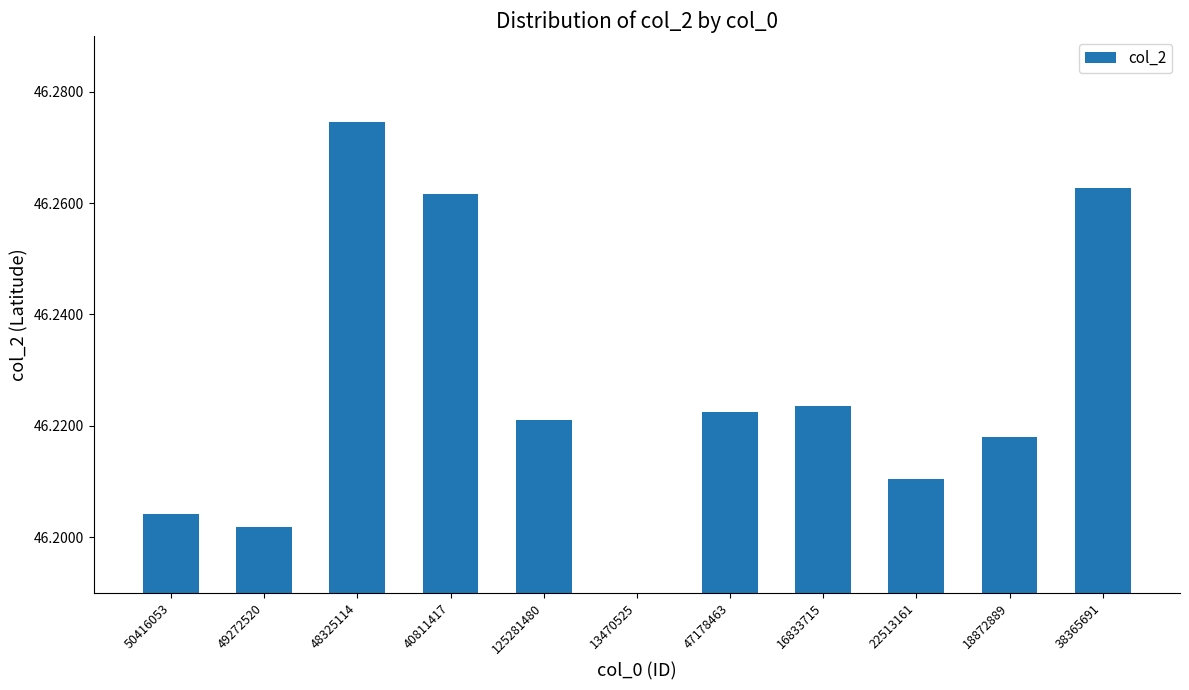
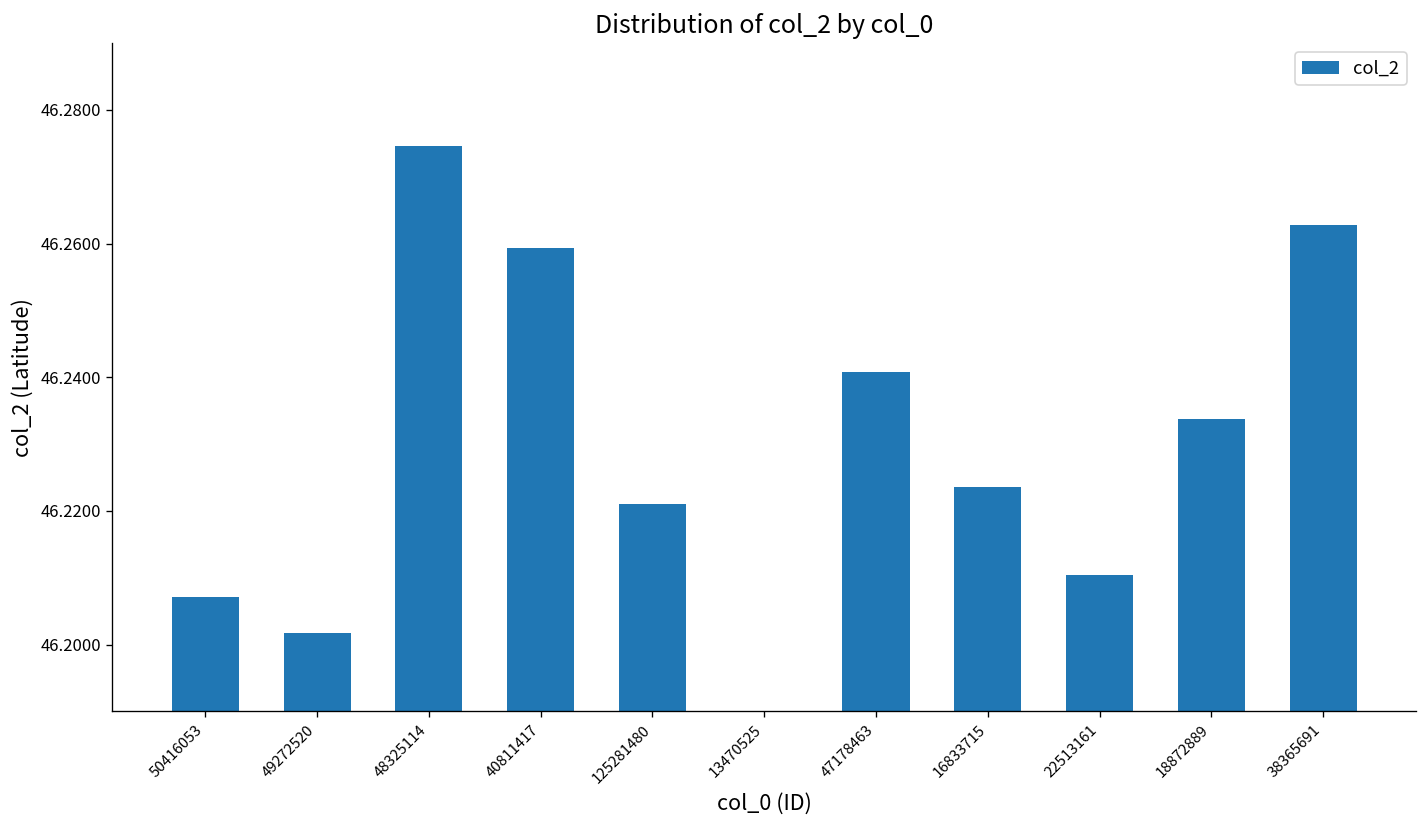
  {
-   "50416053": 46.204,
+   "50416053": 46.207,
    "49272520": 46.202,
    "48325114": 46.275,
-   "40811417": 46.262,
+   "40811417": 46.259,
    "125281480": 46.221,
-   "47178463": 46.222,
+   "47178463": 46.241,
    "16833715": 46.224,
    "22513161": 46.210,
-   "18872889": 46.218,
+   "18872889": 46.234,
    "38365691": 46.263
  }
